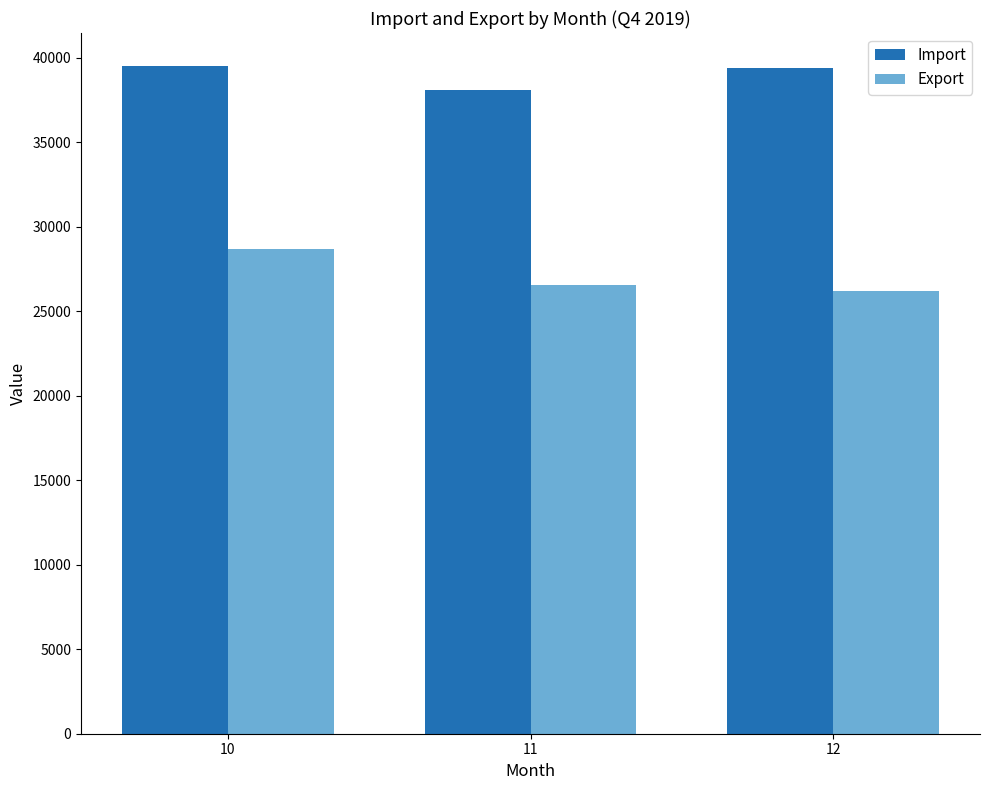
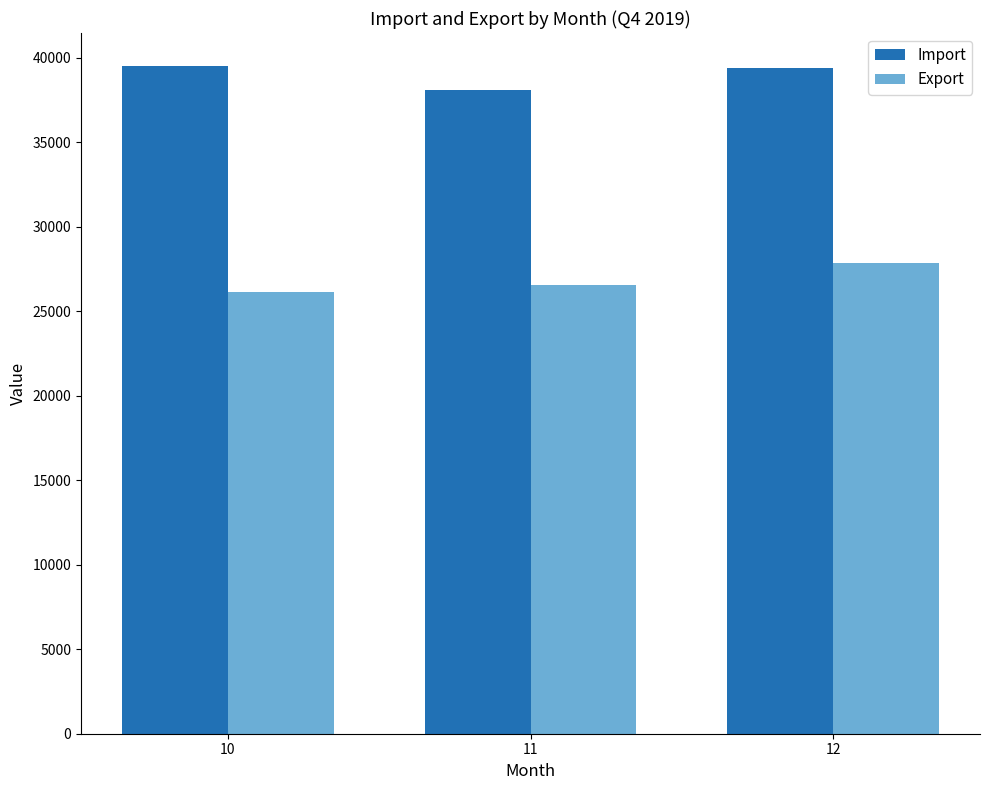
  {
    "Import": {
      "10": 39500,
      "11": 38100,
      "12": 39400
    },
    "Export": {
-     "10": 28700,
+     "10": 26100,
      "11": 26600,
-     "12": 26200
+     "12": 27900
    }
  }
